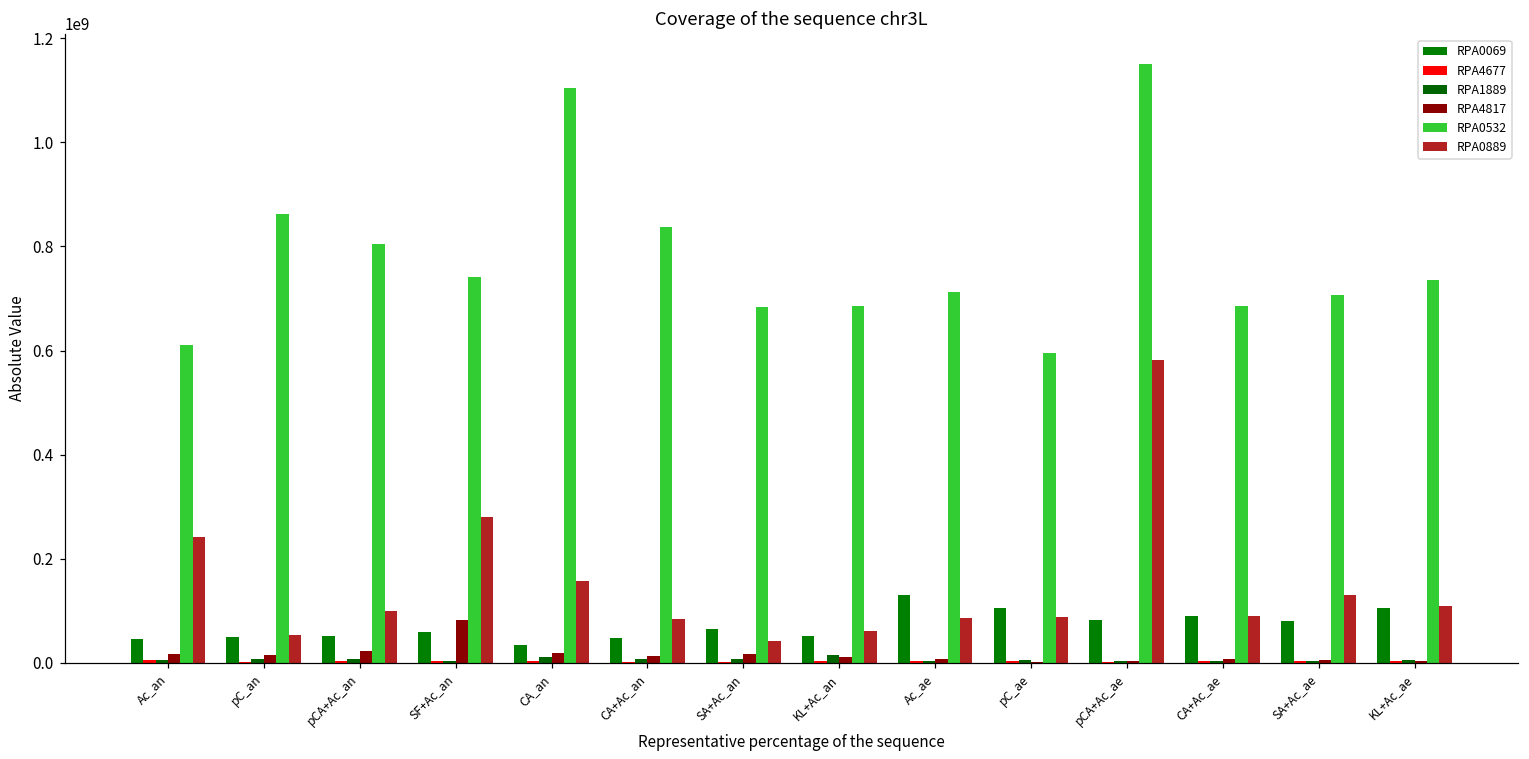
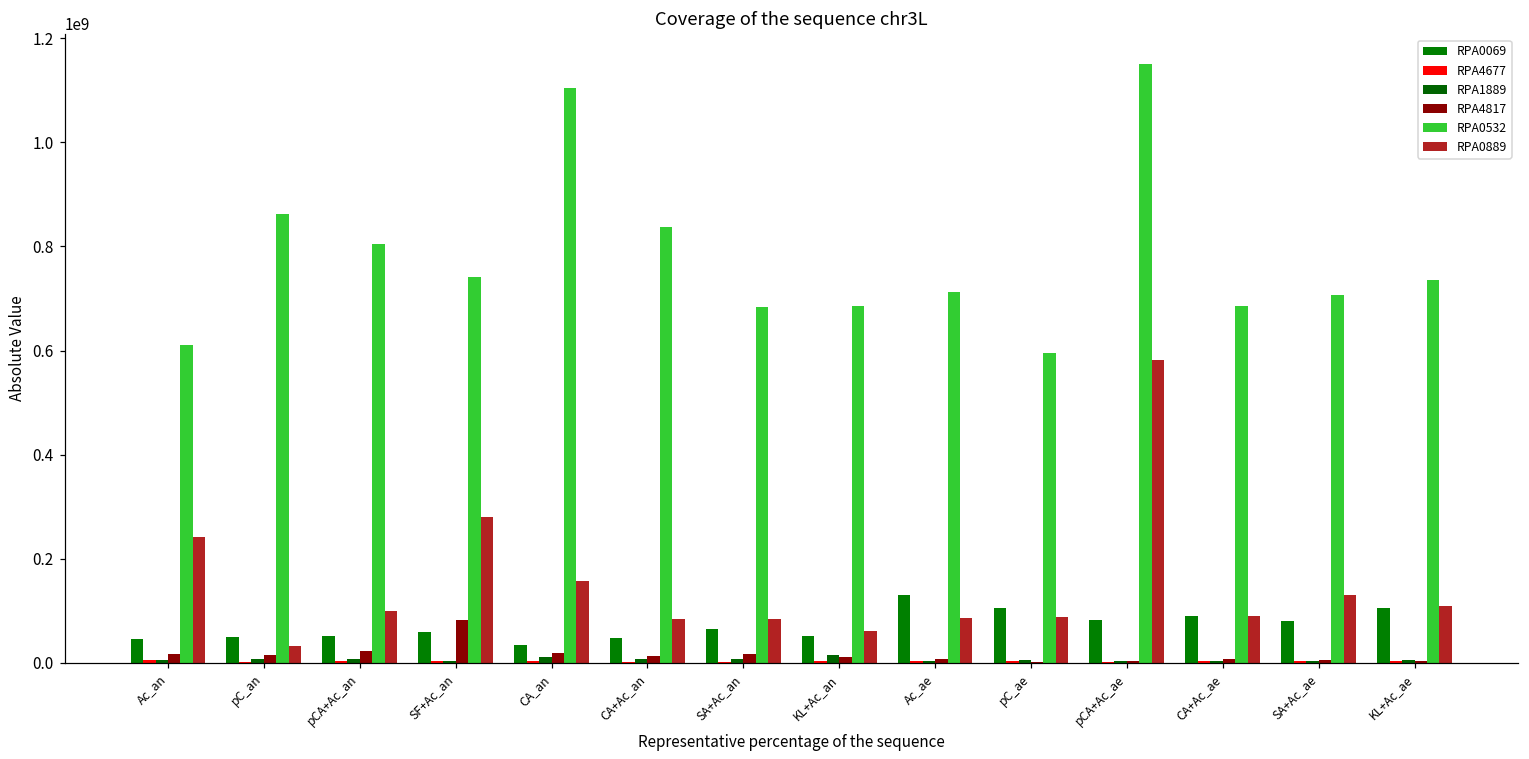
  {
    "RPA4817": {
      "Ac_an": 20000000,
      "pC_an": 20000000,
      "pCA+Ac_an": 20000000,
      "SF+Ac_an": 80000000,
      "CA_an": 20000000,
      "CA+Ac_an": 10000000,
      "SA+Ac_an": 20000000,
      "KL+Ac_an": 10000000,
      "Ac_ae": 10000000,
      "CA+Ac_ae": 10000000
    },
    "RPA0532": {
      "Ac_an": 610000000,
      "pC_an": 860000000,
      "pCA+Ac_an": 800000000,
      "SF+Ac_an": 740000000,
      "CA_an": 1110000000,
      "CA+Ac_an": 840000000,
      "SA+Ac_an": 680000000,
      "KL+Ac_an": 690000000,
      "Ac_ae": 710000000,
      "pC_ae": 590000000,
      "pCA+Ac_ae": 1150000000,
      "CA+Ac_ae": 690000000,
      "SA+Ac_ae": 710000000,
      "KL+Ac_ae": 740000000
    },
    "RPA0889": {
      "Ac_an": 240000000,
-     "pC_an": 50000000,
+     "pC_an": 30000000,
      "pCA+Ac_an": 100000000,
      "SF+Ac_an": 280000000,
      "CA_an": 160000000,
      "CA+Ac_an": 80000000,
-     "SA+Ac_an": 40000000,
+     "SA+Ac_an": 80000000,
      "KL+Ac_an": 60000000,
      "Ac_ae": 90000000,
      "pC_ae": 90000000,
      "pCA+Ac_ae": 580000000,
      "CA+Ac_ae": 90000000,
      "SA+Ac_ae": 130000000,
      "KL+Ac_ae": 110000000
    }
  }
